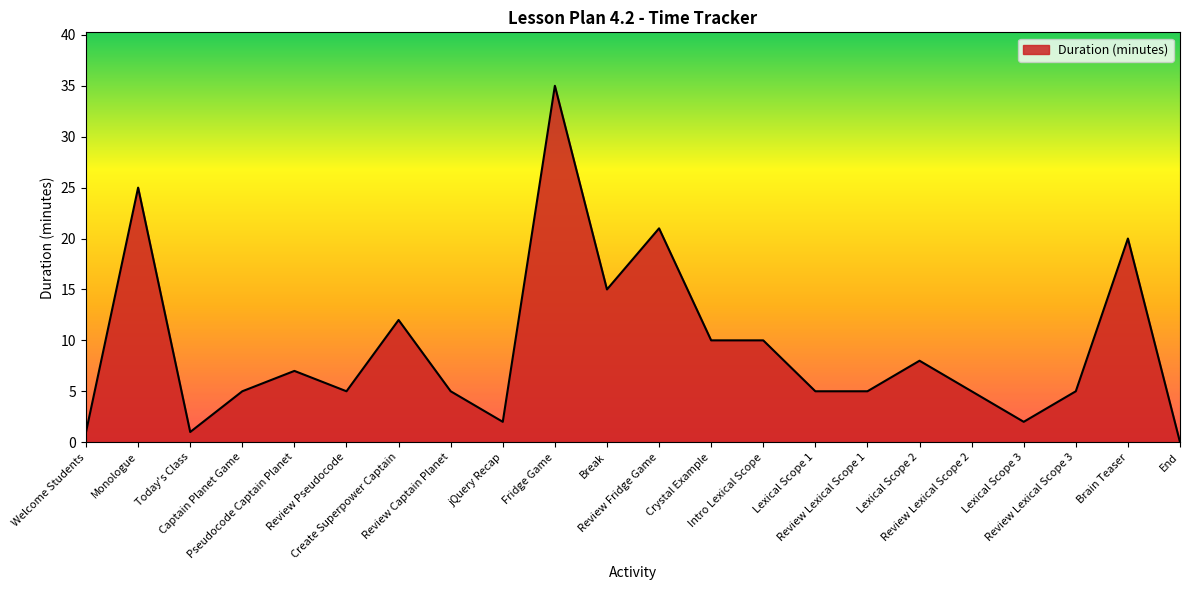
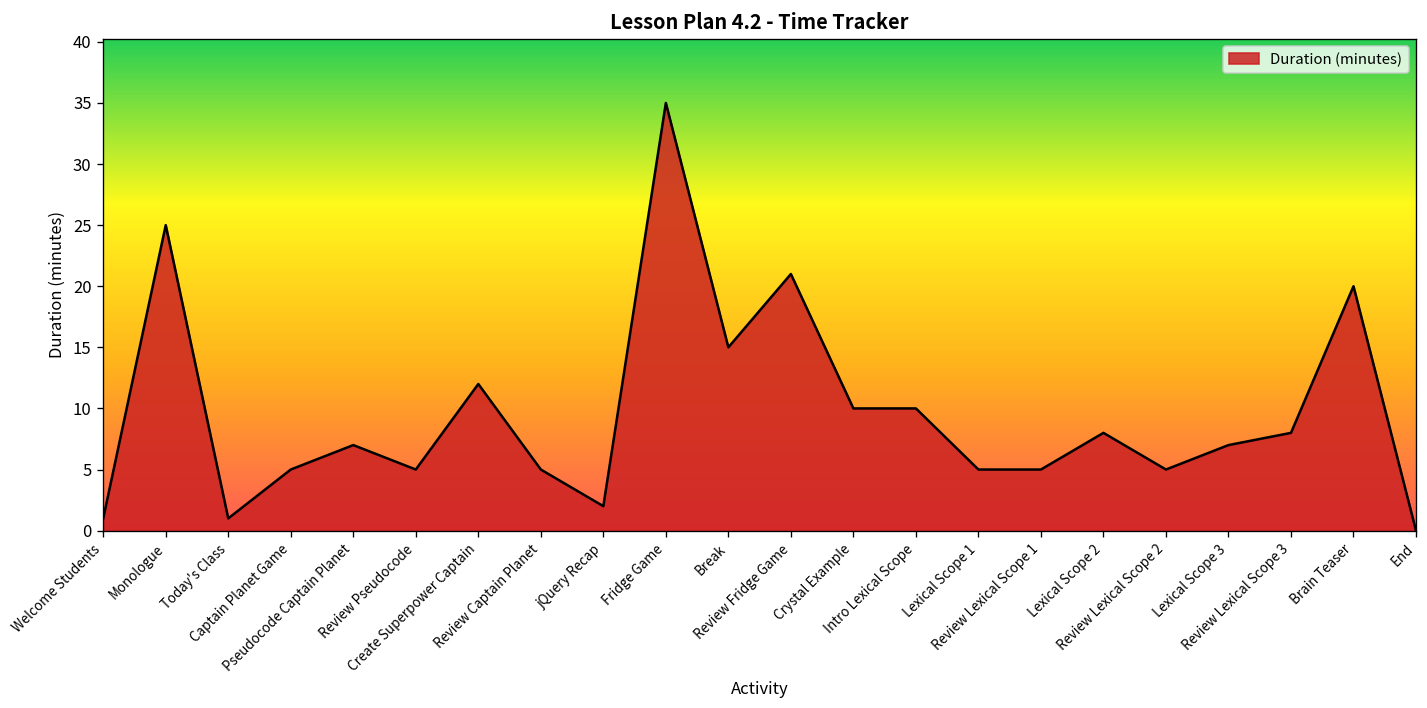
  {
    "Welcome Students": 1,
    "Monologue": 25,
    "Today's Class": 1,
    "Captain Planet Game": 5,
    "Pseudocode Captain Planet": 7,
    "Review Pseudocode": 5,
    "Create Superpower Captain": 12,
    "Review Captain Planet": 5,
    "jQuery Recap": 2,
    "Fridge Game": 35,
    "Break": 15,
    "Review Fridge Game": 21,
    "Crystal Example": 10,
    "Intro Lexical Scope": 10,
    "Lexical Scope 1": 5,
    "Review Lexical Scope 1": 5,
    "Lexical Scope 2": 8,
    "Review Lexical Scope 2": 5,
-   "Lexical Scope 3": 2,
-   "Review Lexical Scope 3": 5,
+   "Lexical Scope 3": 7,
+   "Review Lexical Scope 3": 8,
    "Brain Teaser": 20,
    "End": 0
  }
